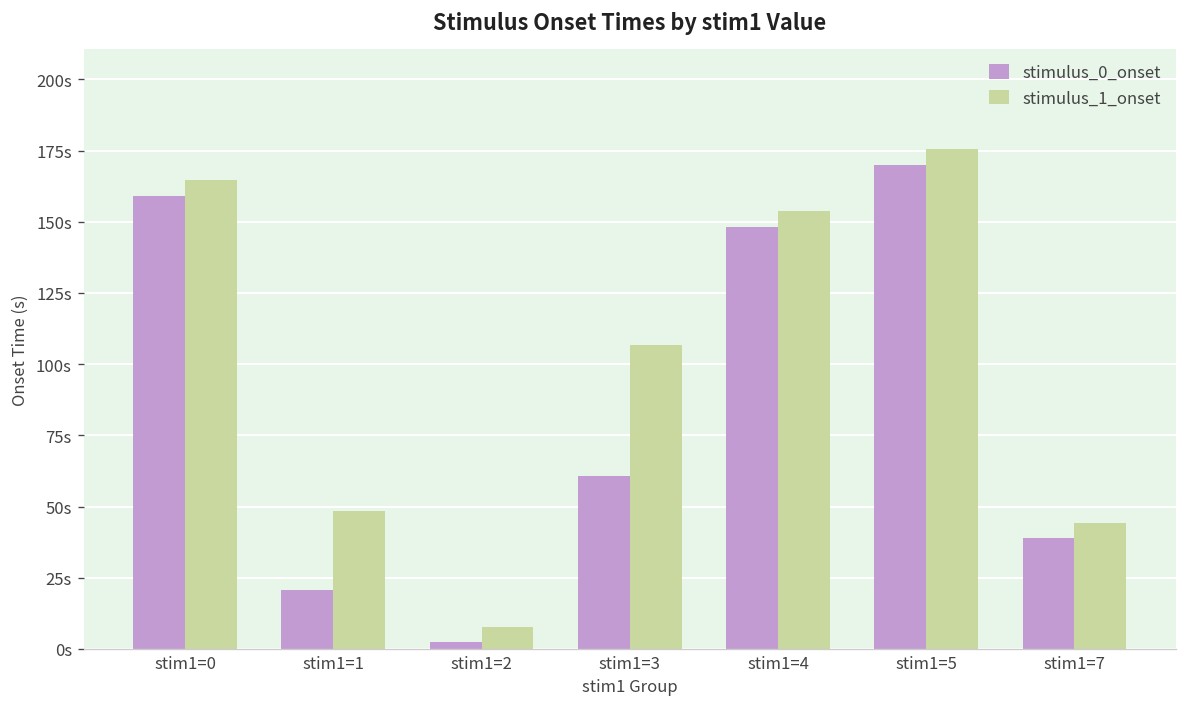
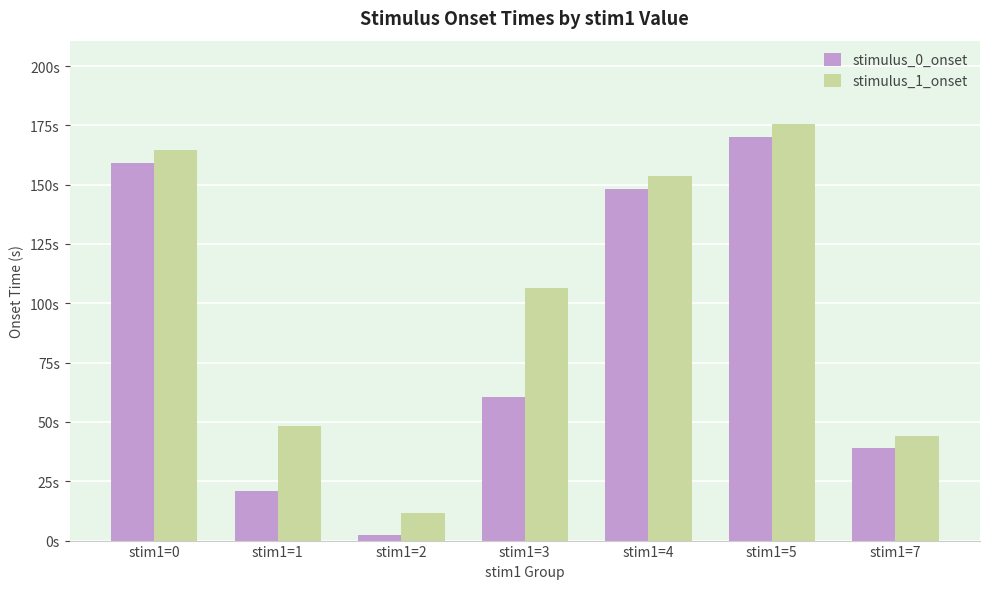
  {
    "stimulus_0_onset": {
      "stim1=0": "159s",
      "stim1=1": "21s",
      "stim1=2": "2s",
      "stim1=3": "61s",
      "stim1=4": "148s",
      "stim1=5": "170s",
      "stim1=7": "39s"
    },
    "stimulus_1_onset": {
      "stim1=0": "165s",
      "stim1=1": "48s",
-     "stim1=2": "8s",
+     "stim1=2": "11s",
      "stim1=3": "107s",
      "stim1=4": "154s",
      "stim1=5": "176s",
      "stim1=7": "44s"
    }
  }
